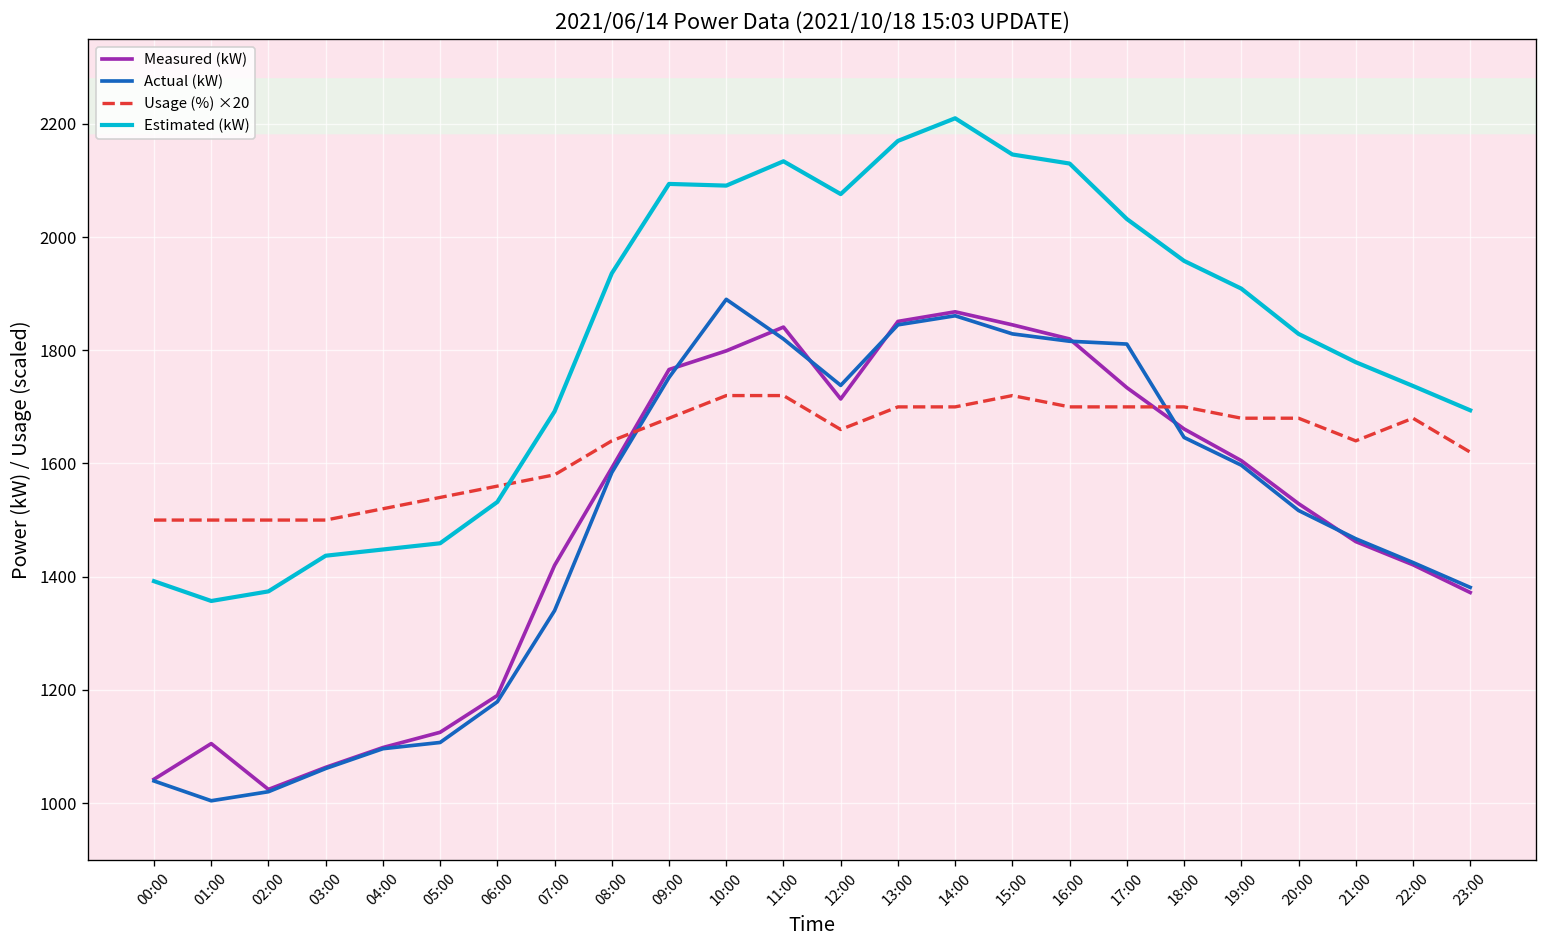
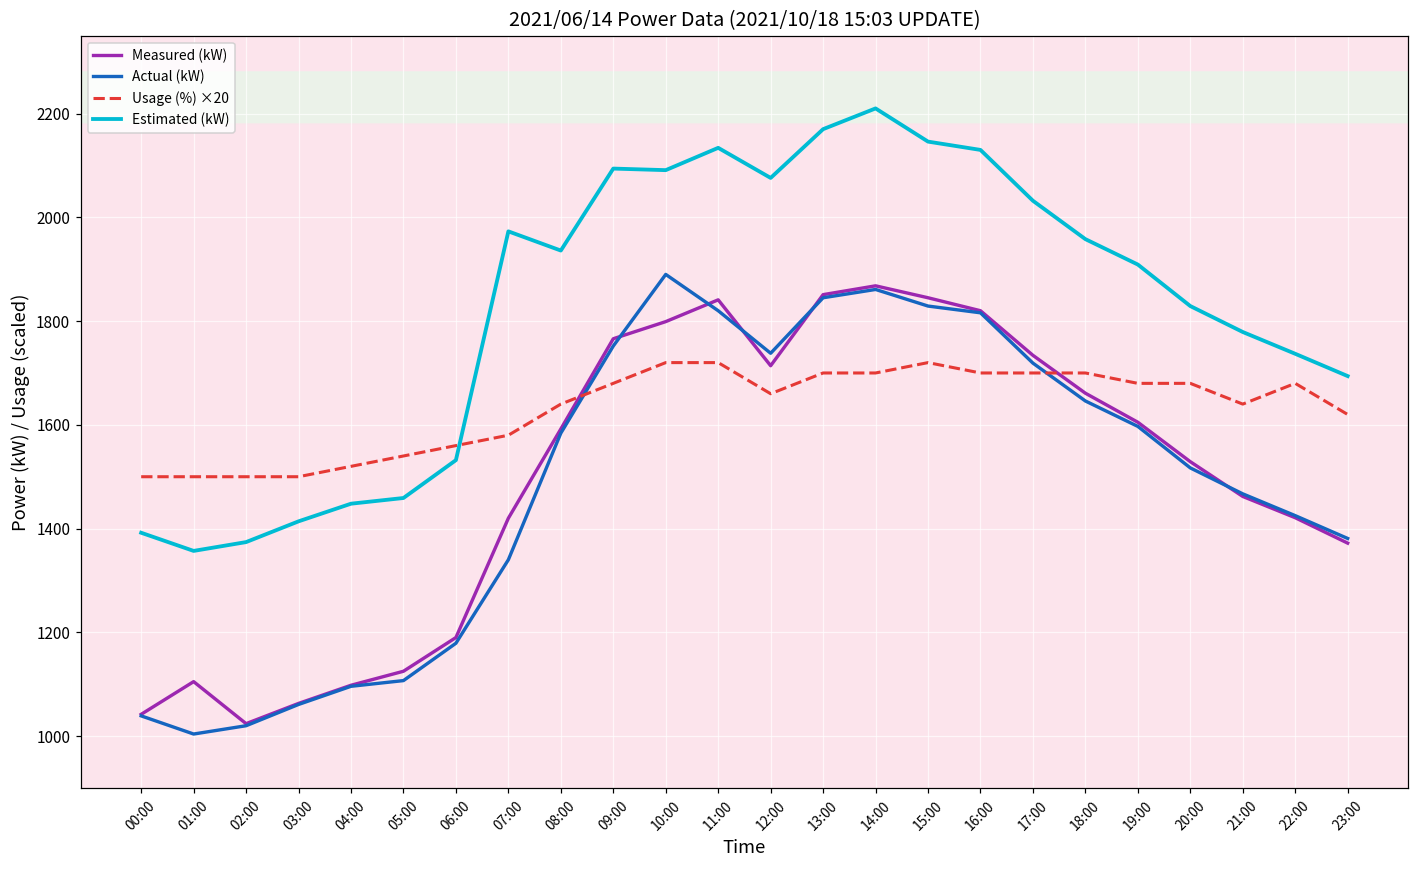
  {
    "Measured (kW)": {
      "01:00": 1110,
      "05:00": 1130,
      "06:00": 1190,
      "07:00": 1420,
      "08:00": 1590,
      "09:00": 1770,
      "10:00": 1800,
      "11:00": 1840,
      "12:00": 1710,
      "13:00": 1850,
      "14:00": 1870,
      "15:00": 1850,
      "17:00": 1730,
      "18:00": 1660,
      "19:00": 1610,
      "20:00": 1530,
      "23:00": 1370
    },
    "Actual (kW)": {
      "01:00": 1000,
      "05:00": 1110,
      "06:00": 1180,
      "07:00": 1340,
      "08:00": 1580,
      "09:00": 1750,
      "10:00": 1890,
      "11:00": 1820,
      "12:00": 1740,
      "13:00": 1850,
      "14:00": 1860,
      "15:00": 1830,
-     "17:00": 1810,
+     "17:00": 1720,
      "18:00": 1650,
      "19:00": 1600,
      "20:00": 1520,
      "23:00": 1380
    },
    "Usage (%) ×20": {
      "00:00": 1500,
      "01:00": 1500,
      "02:00": 1500,
      "03:00": 1500,
      "04:00": 1520,
      "05:00": 1540,
      "06:00": 1560,
      "07:00": 1580,
      "08:00": 1640,
      "09:00": 1680,
      "10:00": 1720,
      "11:00": 1720,
      "12:00": 1660,
      "13:00": 1700,
      "14:00": 1700,
      "15:00": 1720,
      "16:00": 1700,
      "17:00": 1700,
      "18:00": 1700,
      "19:00": 1680,
      "20:00": 1680,
      "21:00": 1640,
      "22:00": 1680,
      "23:00": 1620
    },
    "Estimated (kW)": {
      "00:00": 1390,
      "01:00": 1360,
      "02:00": 1370,
-     "03:00": 1440,
+     "03:00": 1410,
      "04:00": 1450,
      "05:00": 1460,
      "06:00": 1530,
-     "07:00": 1690,
+     "07:00": 1970,
      "08:00": 1940,
      "09:00": 2090,
      "10:00": 2090,
      "11:00": 2130,
      "12:00": 2080,
      "13:00": 2170,
      "14:00": 2210,
      "15:00": 2150,
      "16:00": 2130,
      "17:00": 2030,
      "18:00": 1960,
      "19:00": 1910,
      "20:00": 1830,
      "21:00": 1780,
      "22:00": 1740,
      "23:00": 1690
    }
  }
